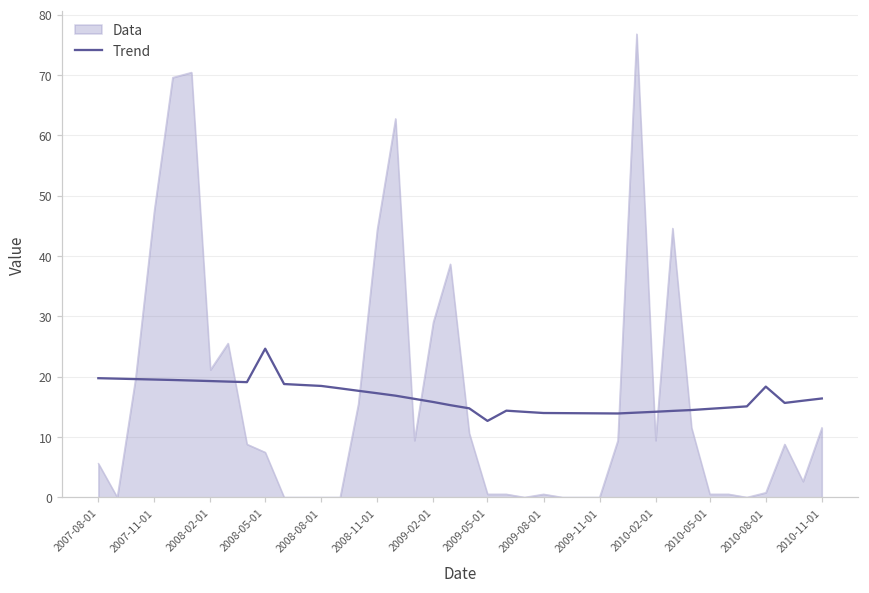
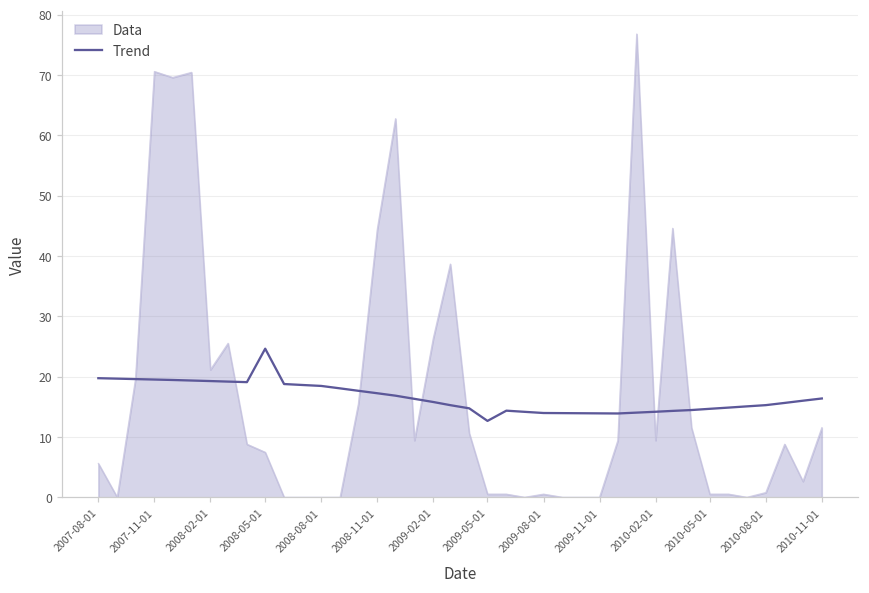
  {
    "Data": {
      "2007-08-01": 6,
-     "2007-11-01": 48,
+     "2007-11-01": 71,
      "2008-02-01": 21,
      "2008-05-01": 7,
      "2008-08-01": 0,
      "2008-11-01": 44,
-     "2009-02-01": 29,
+     "2009-02-01": 26,
      "2009-05-01": 1,
      "2009-08-01": 1,
      "2009-11-01": 0,
      "2010-02-01": 9,
      "2010-05-01": 1,
      "2010-08-01": 1,
      "2010-11-01": 12
    },
    "Trend": {
      "2007-08-01": 20,
      "2007-11-01": 20,
      "2008-02-01": 19,
      "2008-05-01": 25,
      "2008-08-01": 18,
      "2008-11-01": 17,
      "2009-02-01": 16,
      "2009-05-01": 13,
      "2009-08-01": 14,
      "2009-11-01": 14,
      "2010-02-01": 14,
      "2010-05-01": 15,
-     "2010-08-01": 18,
+     "2010-08-01": 15,
      "2010-11-01": 16
    }
  }
